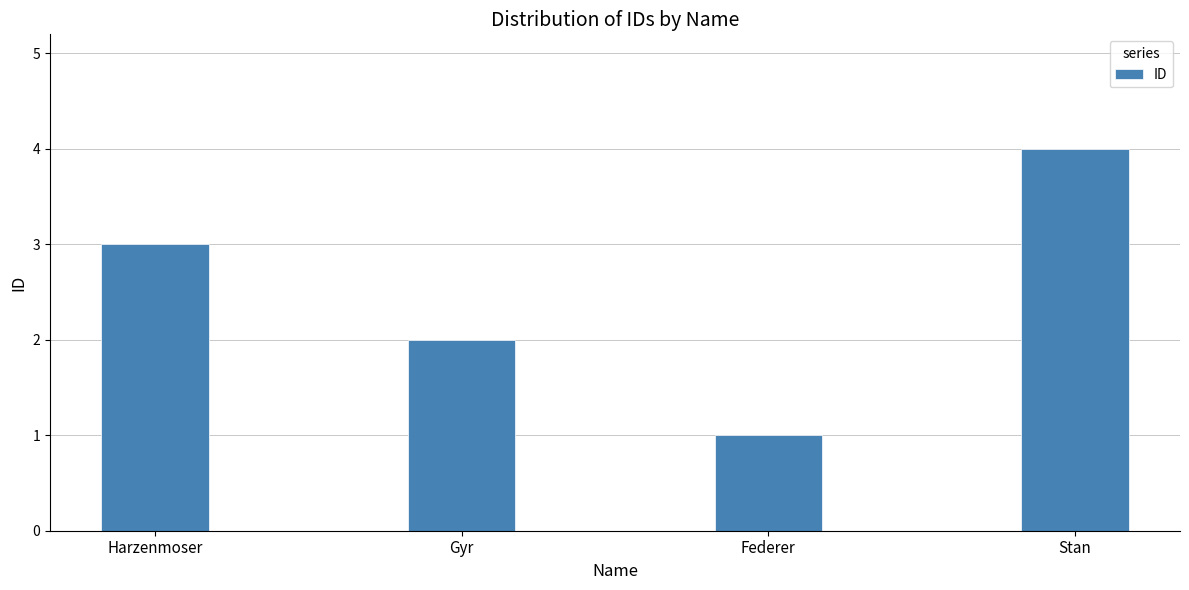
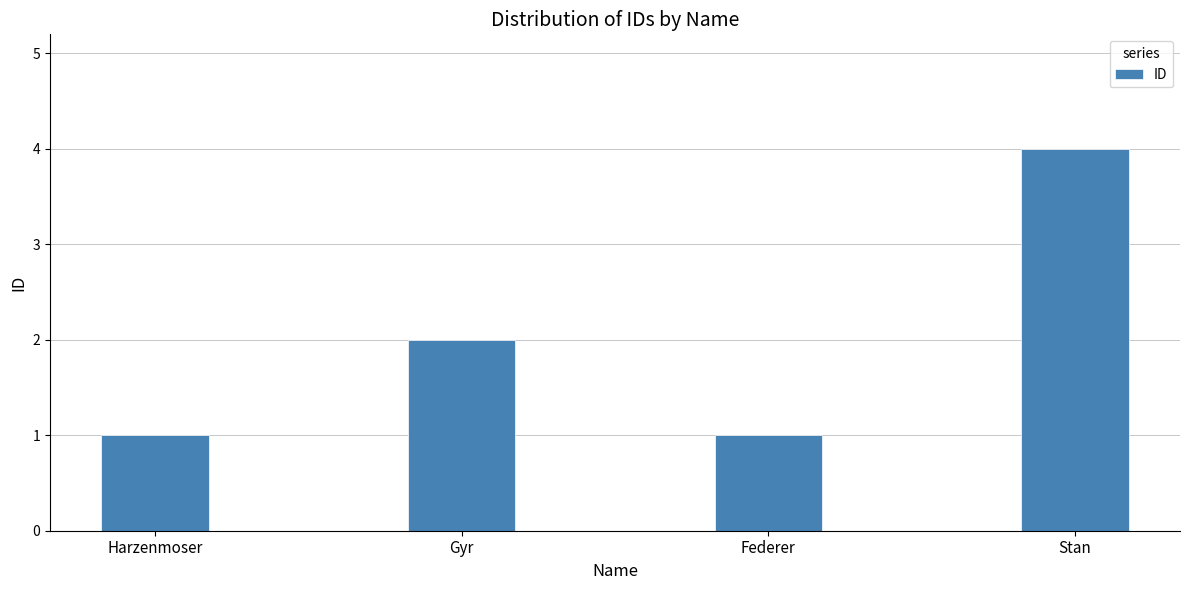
  {
-   "Harzenmoser": 3,
+   "Harzenmoser": 1,
    "Gyr": 2,
    "Federer": 1,
    "Stan": 4
  }
